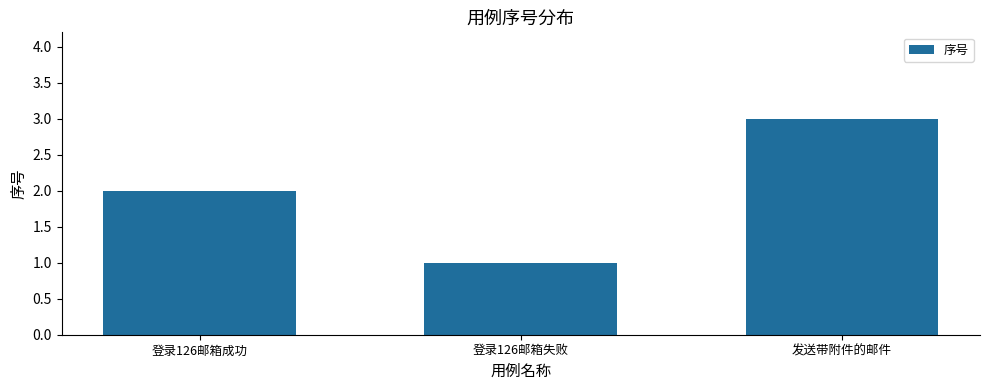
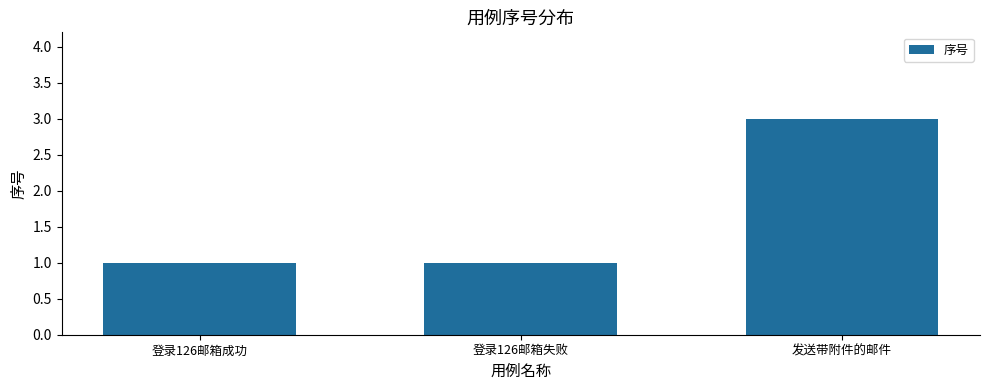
  {
-   "登录126邮箱成功": 2,
+   "登录126邮箱成功": 1,
    "登录126邮箱失败": 1,
    "发送带附件的邮件": 3
  }
